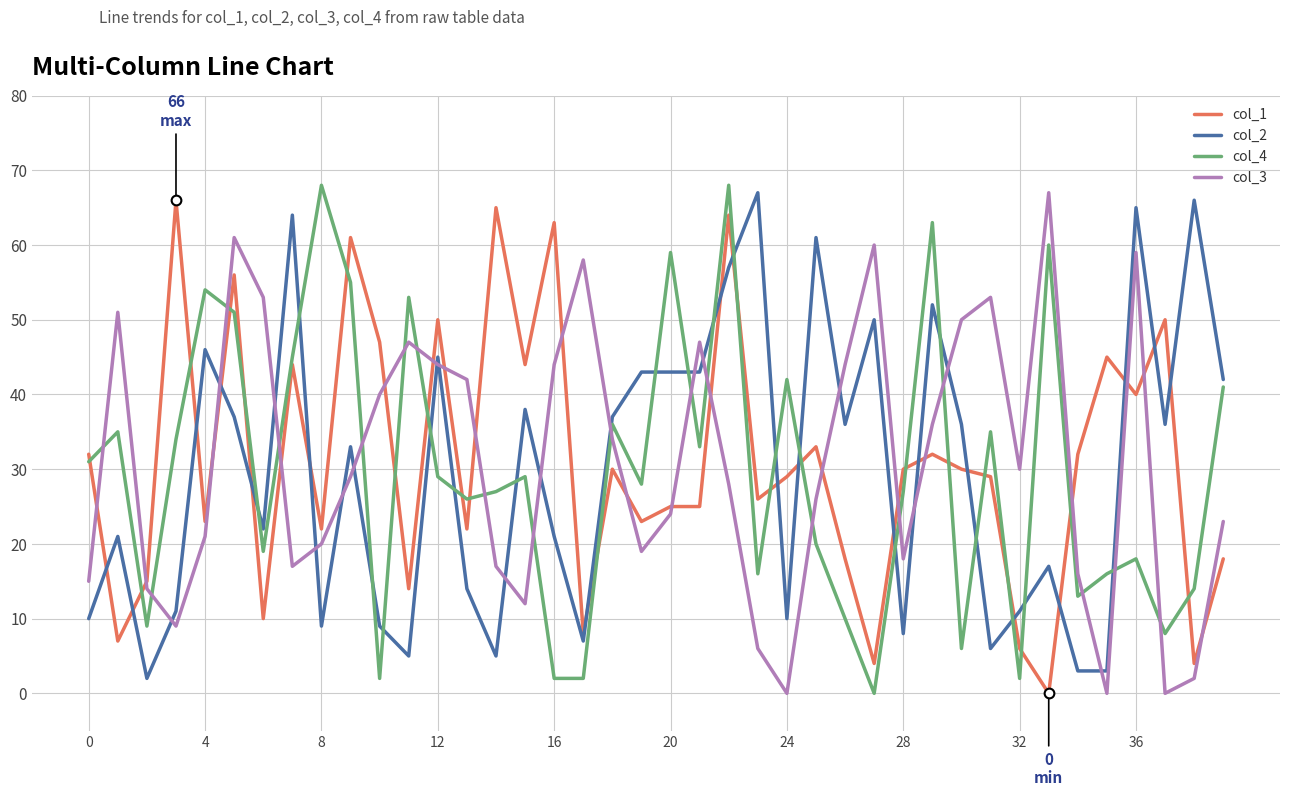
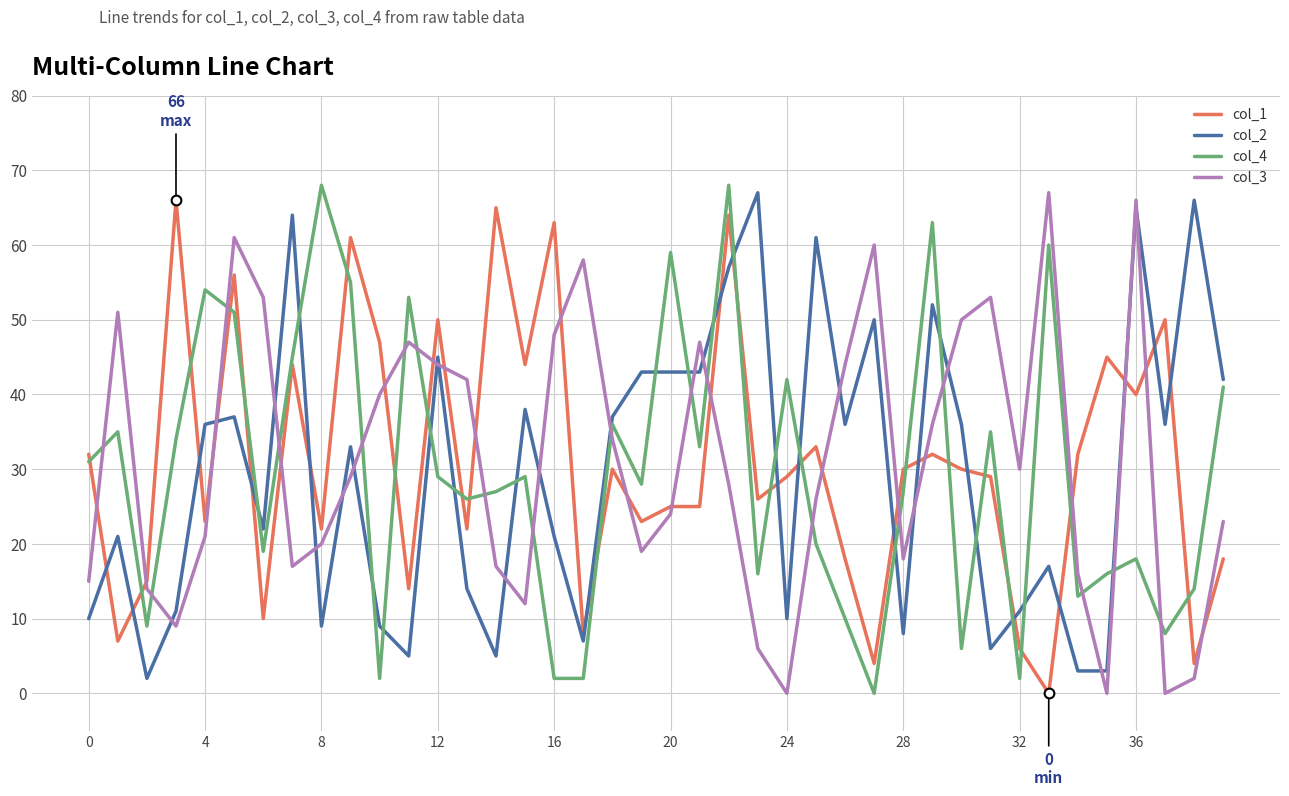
  {
    "col_1": {
      "0": 32,
      "4": 23,
      "8": 22,
      "12": 50,
      "16": 63,
      "20": 25,
      "24": 29,
      "28": 30,
      "32": 6,
      "36": 40
    },
    "col_2": {
      "0": 10,
-     "4": 46,
+     "4": 36,
      "8": 9,
      "12": 45,
      "16": 21,
      "20": 43,
      "24": 10,
      "28": 8,
      "32": 11,
      "36": 65
    },
    "col_4": {
      "0": 31,
      "4": 54,
      "8": 68,
      "12": 29,
      "16": 2,
      "20": 59,
      "24": 42,
      "28": 27,
      "32": 2,
      "36": 18
    },
    "col_3": {
      "0": 15,
      "4": 21,
      "8": 20,
      "12": 44,
-     "16": 44,
+     "16": 48,
      "20": 24,
      "24": 0,
      "28": 18,
      "32": 30,
-     "36": 59
+     "36": 66
    }
  }
